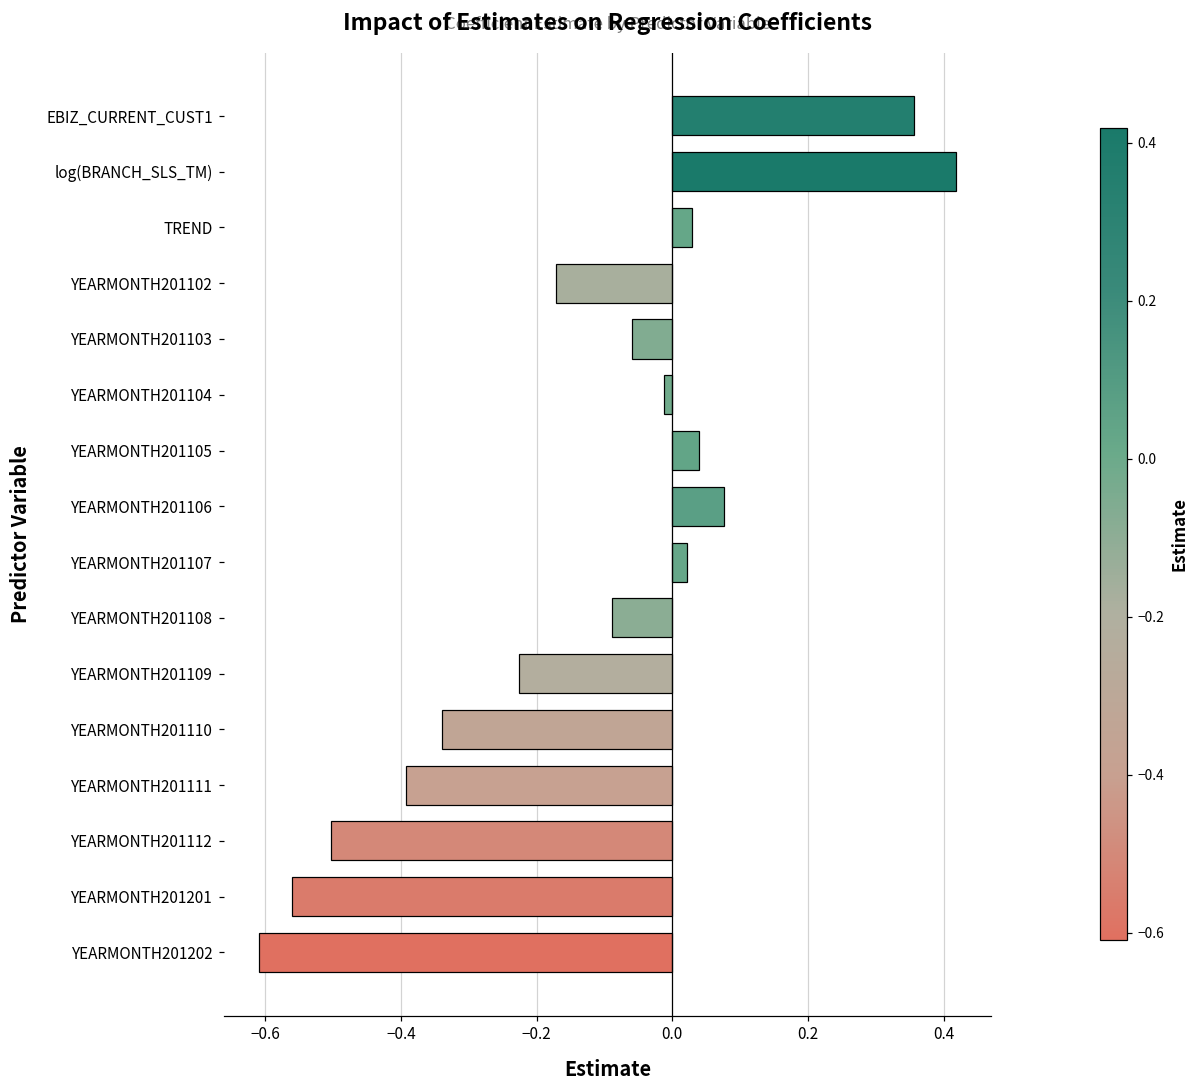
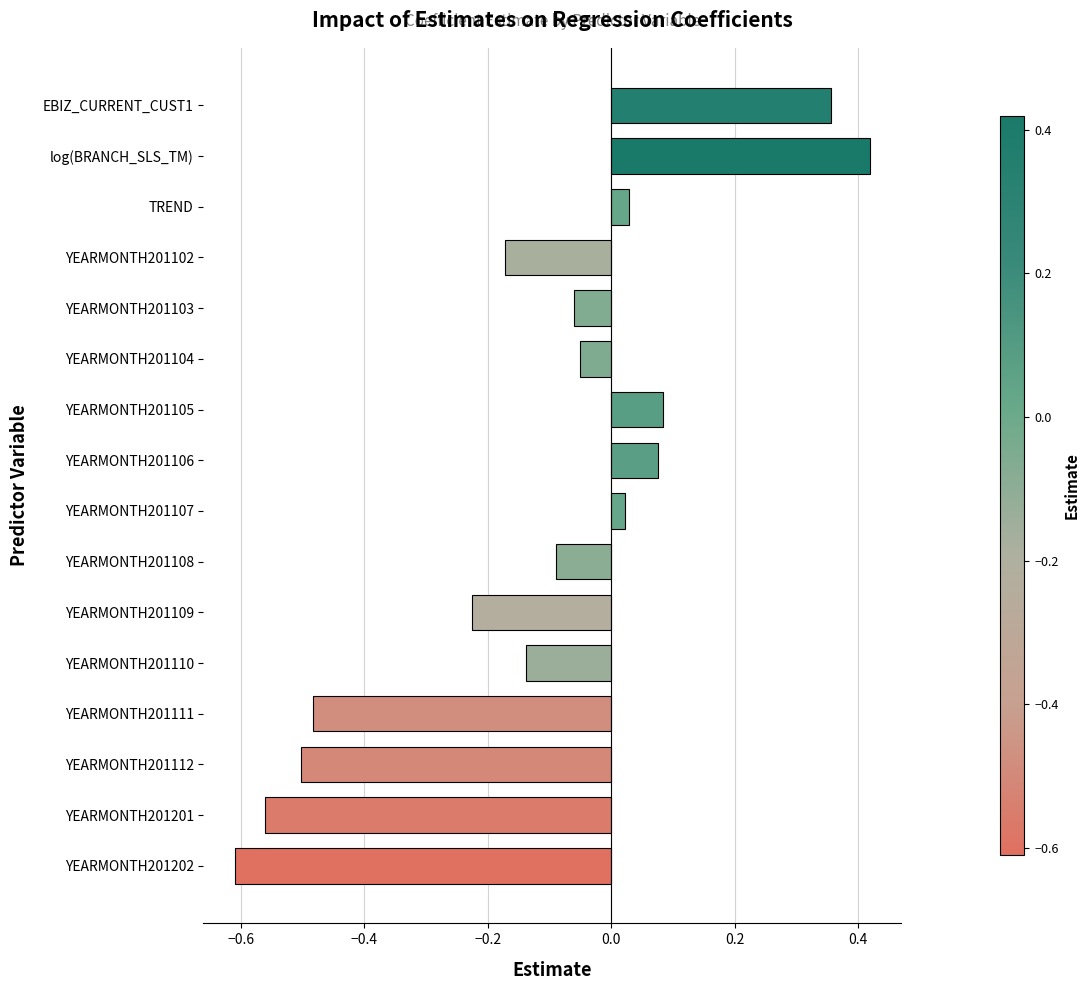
  {
    "EBIZ_CURRENT_CUST1": 0.36,
    "log(BRANCH_SLS_TM)": 0.42,
    "TREND": 0.03,
    "YEARMONTH201102": -0.17,
    "YEARMONTH201103": -0.06,
-   "YEARMONTH201104": -0.01,
-   "YEARMONTH201105": 0.04,
+   "YEARMONTH201104": -0.05,
+   "YEARMONTH201105": 0.08,
    "YEARMONTH201106": 0.08,
    "YEARMONTH201107": 0.02,
    "YEARMONTH201108": -0.09,
    "YEARMONTH201109": -0.23,
-   "YEARMONTH201110": -0.34,
-   "YEARMONTH201111": -0.39,
+   "YEARMONTH201110": -0.14,
+   "YEARMONTH201111": -0.48,
    "YEARMONTH201112": -0.50,
    "YEARMONTH201201": -0.56,
    "YEARMONTH201202": -0.61
  }
